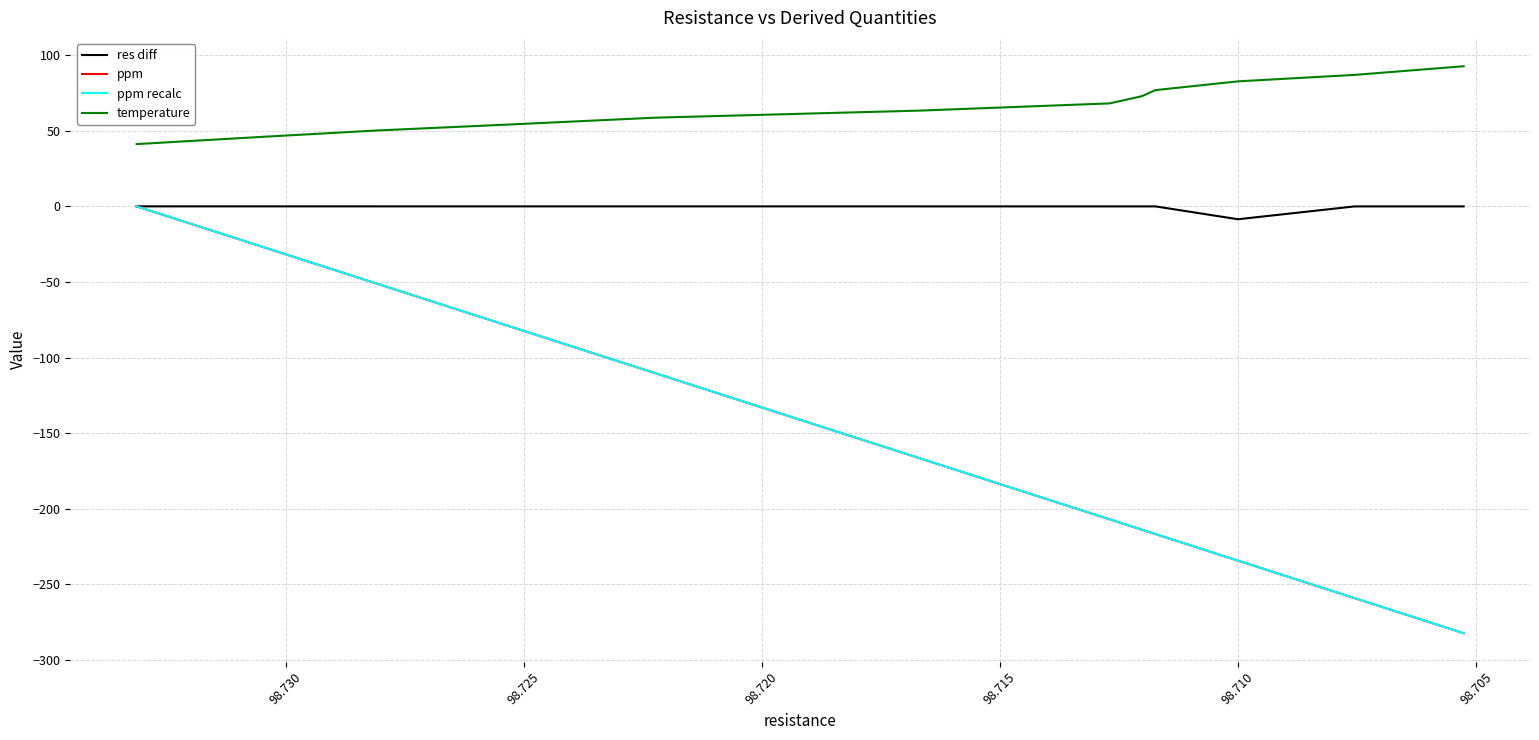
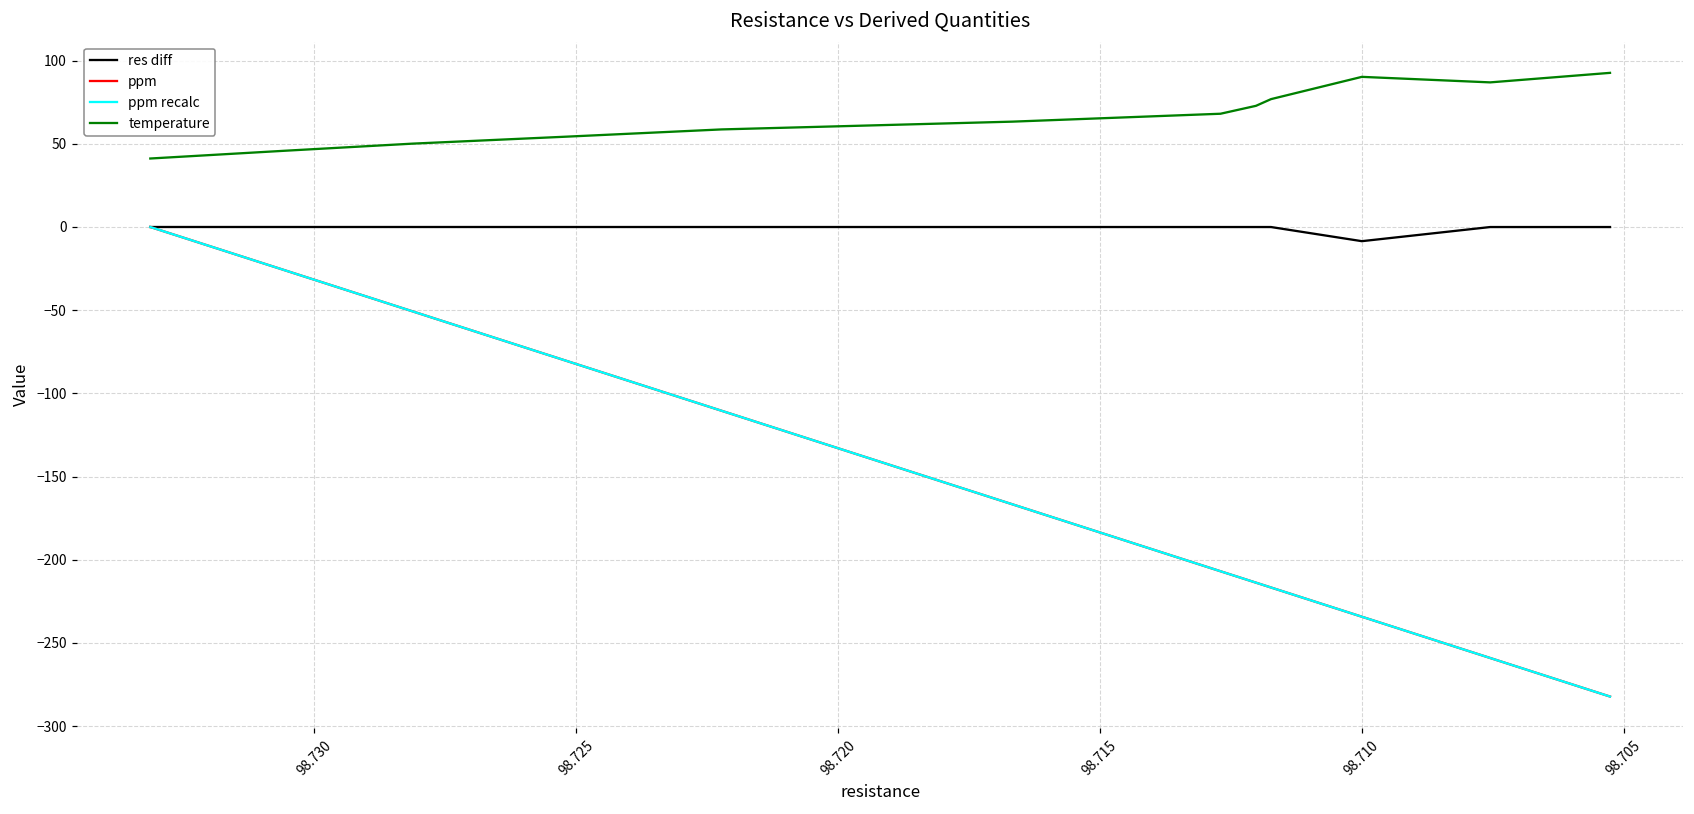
  {
    "res diff": {
      "98.710": -9
    },
    "ppm recalc": {
      "98.710": -234
    },
    "temperature": {
-     "98.710": 83
+     "98.710": 90
    }
  }
